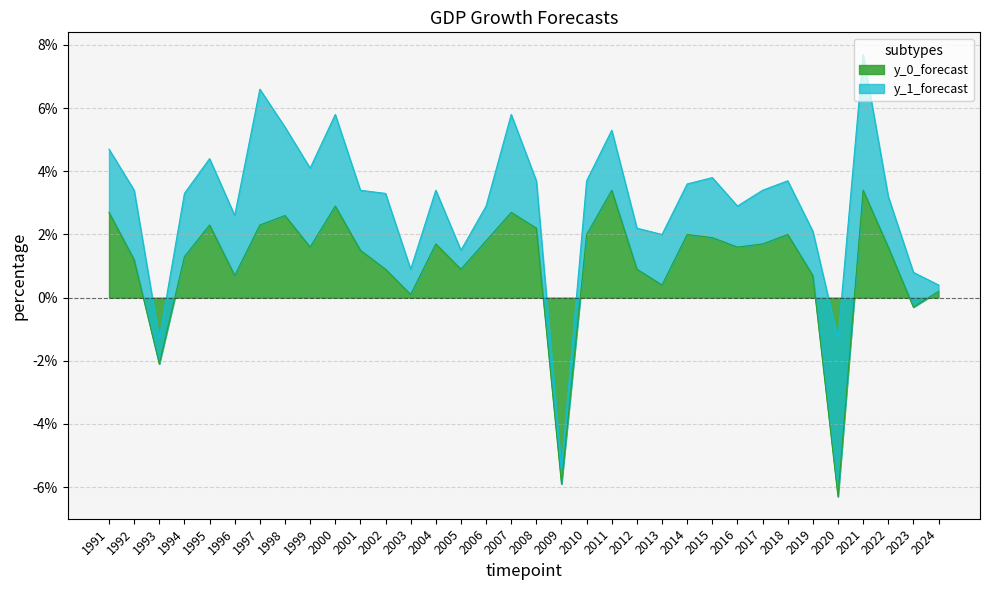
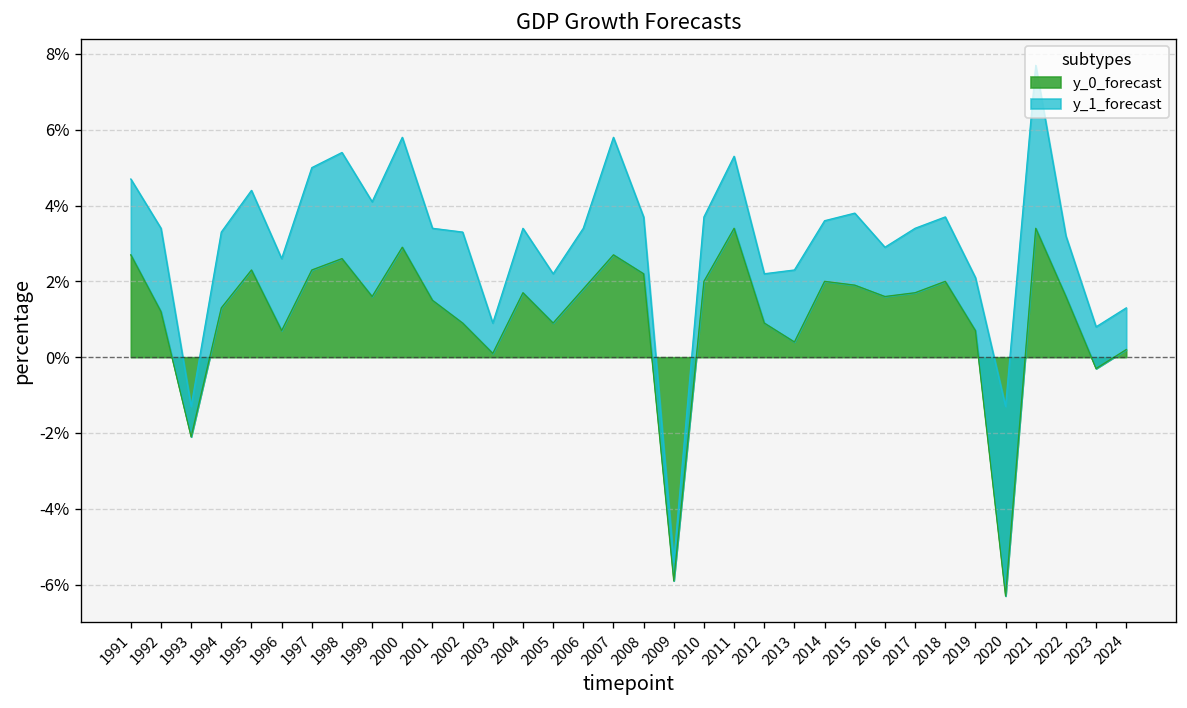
  {
    "y_1_forecast": {
      "1991": "2.0%",
      "1992": "2.2%",
      "1993": "-1.3%",
      "1994": "2.0%",
      "1995": "2.1%",
      "1996": "1.9%",
-     "1997": "4.3%",
+     "1997": "2.7%",
      "1998": "2.8%",
      "1999": "2.5%",
      "2000": "2.9%",
      "2001": "1.9%",
      "2002": "2.4%",
      "2003": "0.8%",
      "2004": "1.7%",
-     "2005": "0.6%",
-     "2006": "1.1%",
+     "2005": "1.3%",
+     "2006": "1.6%",
      "2007": "3.1%",
      "2008": "1.5%",
      "2009": "-5.4%",
      "2010": "1.7%",
      "2011": "1.9%",
      "2012": "1.3%",
-     "2013": "1.6%",
+     "2013": "1.9%",
      "2014": "1.6%",
      "2015": "1.9%",
      "2016": "1.3%",
      "2017": "1.7%",
      "2018": "1.7%",
      "2019": "1.4%",
      "2020": "-1.3%",
      "2022": "1.6%",
      "2023": "0.8%",
-     "2024": "0.2%"
+     "2024": "1.1%"
    }
  }
